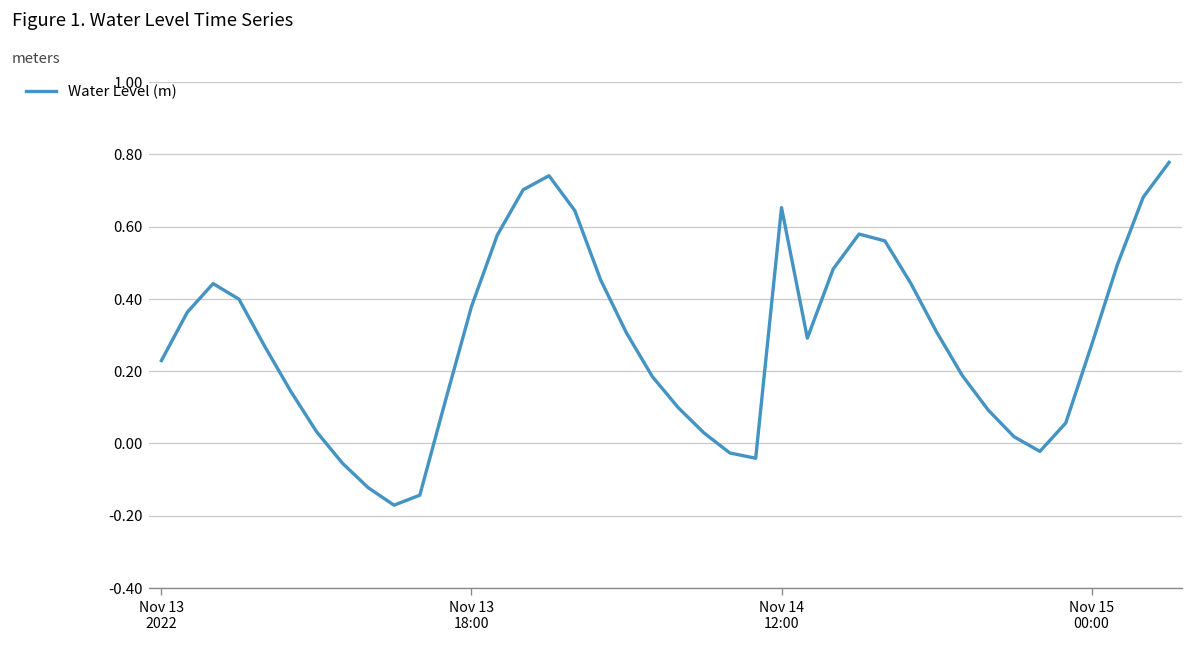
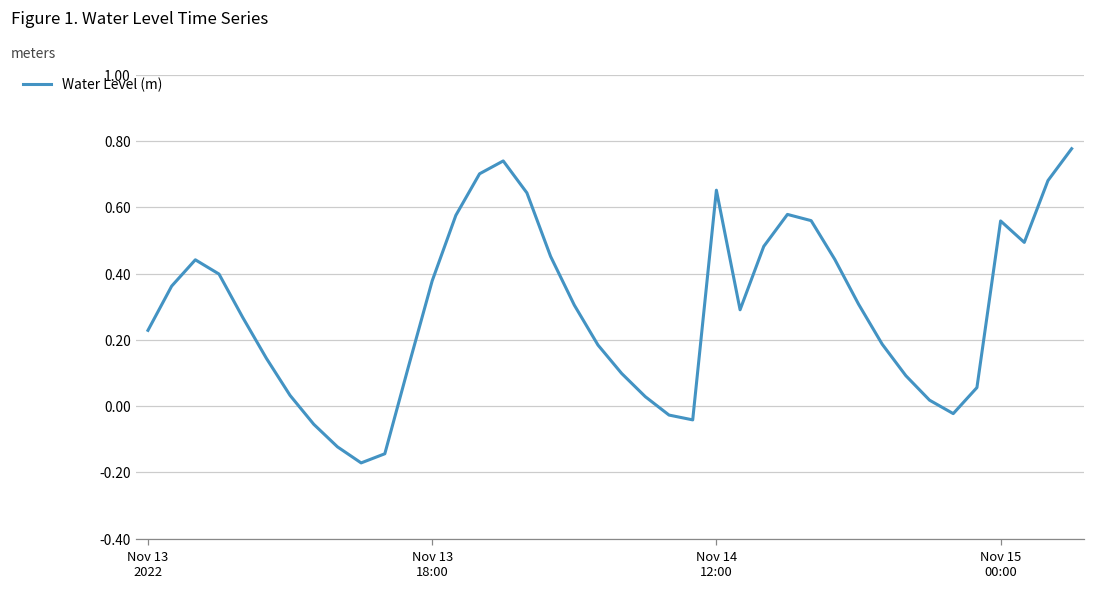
  {
    "Nov 13 2022": 0.23,
    "Nov 13 18:00": 0.38,
    "Nov 14 12:00": 0.65,
-   "Nov 15 00:00": 0.27
+   "Nov 15 00:00": 0.56
  }
